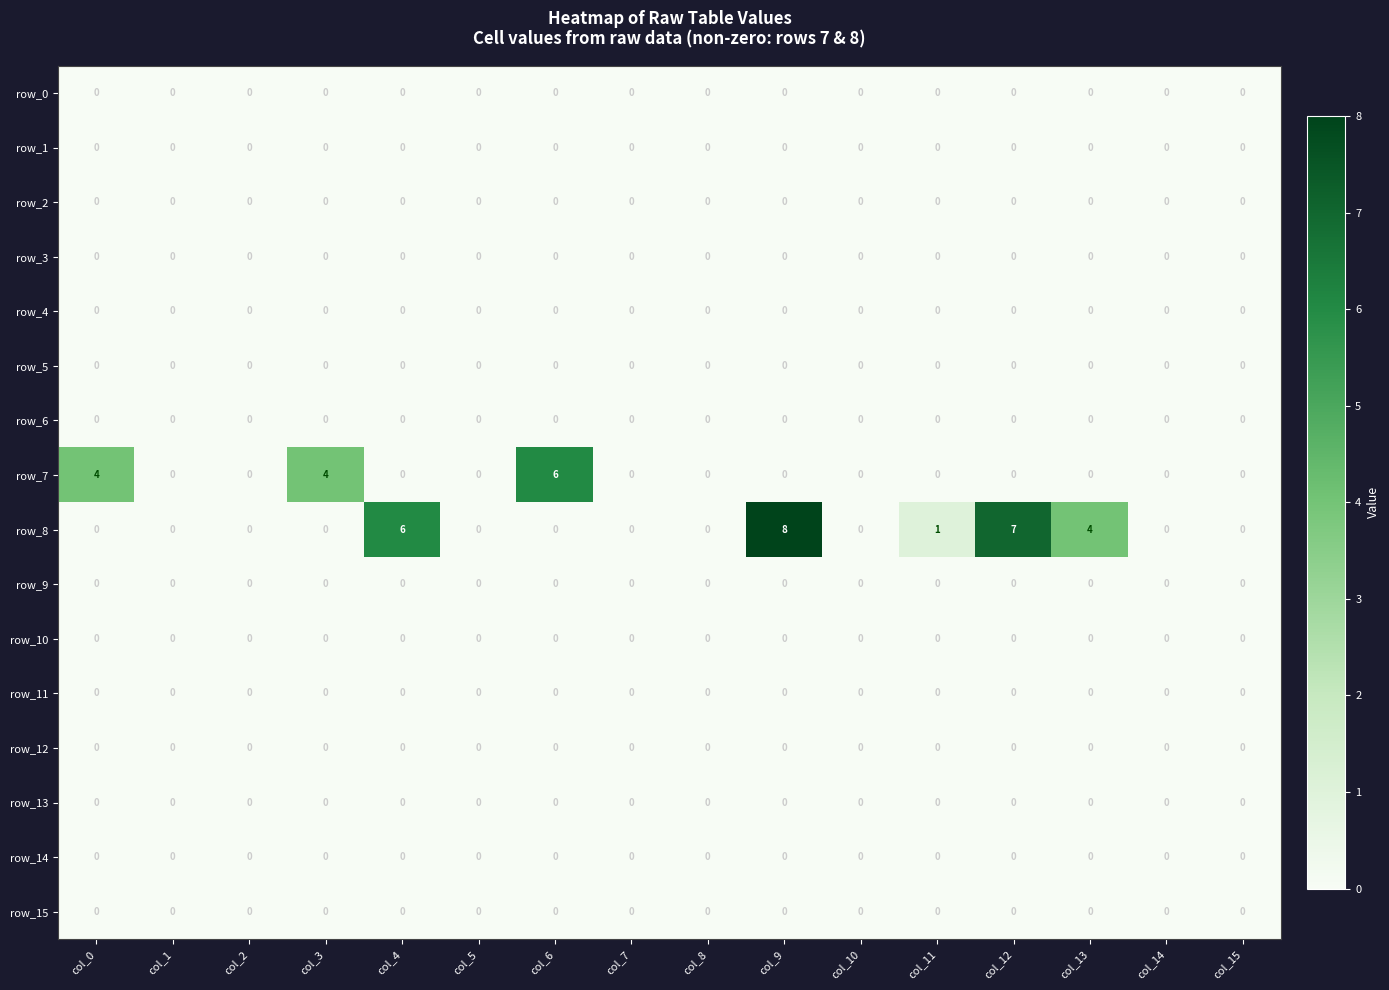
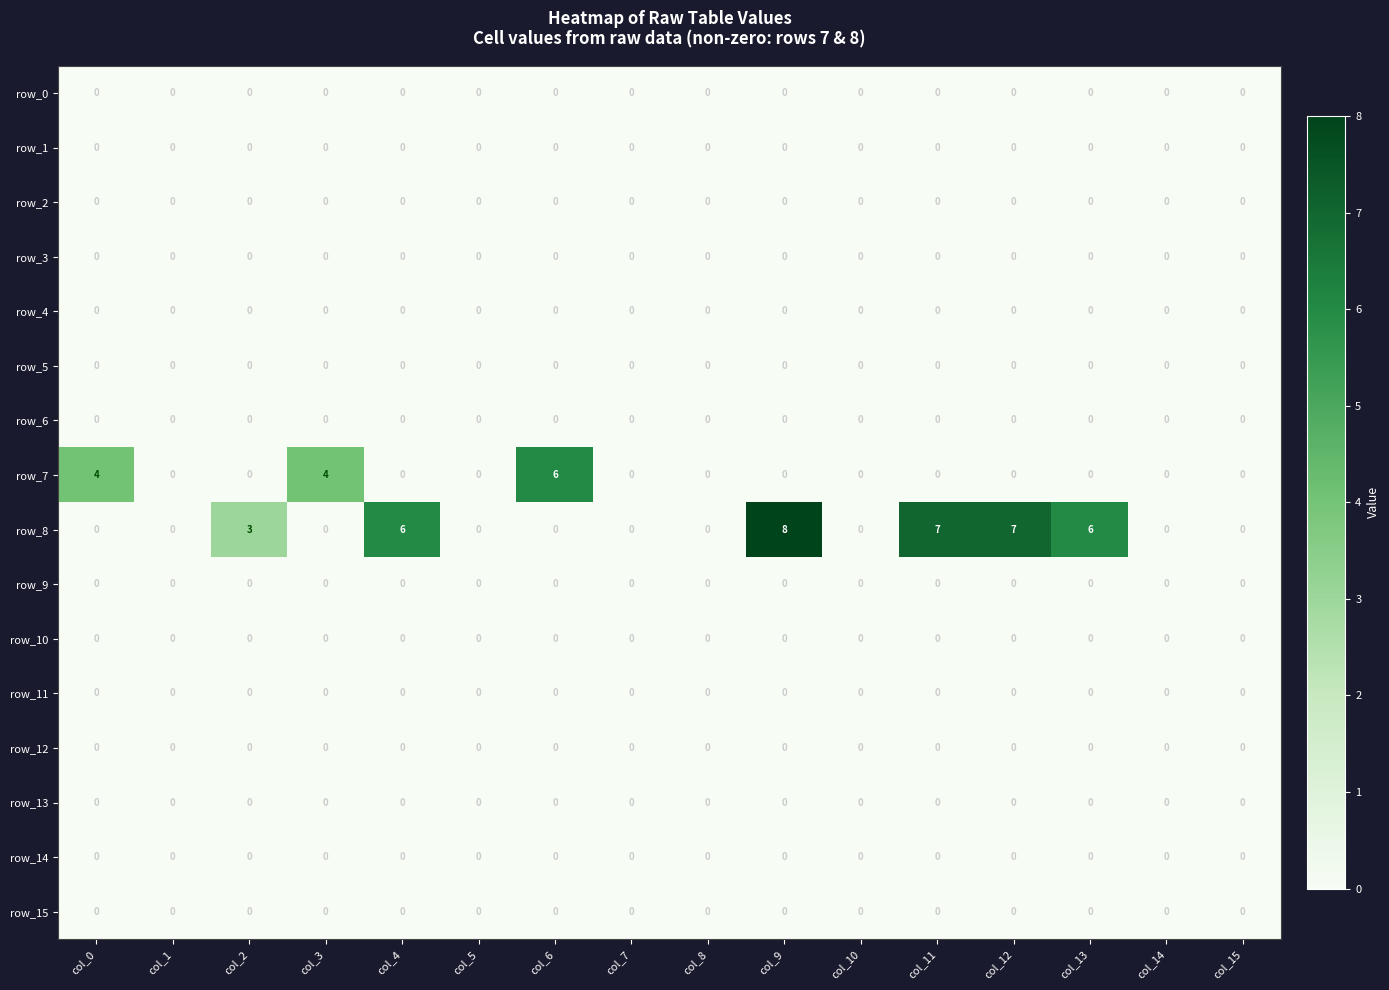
  {
    "row_8": {
      "col_0": 0,
-     "col_2": 0,
+     "col_2": 3,
      "col_3": 0,
      "col_4": 6,
      "col_5": 0,
      "col_6": 0,
      "col_7": 0,
      "col_9": 8,
      "col_10": 0,
-     "col_11": 1,
+     "col_11": 7,
      "col_12": 7,
-     "col_13": 4,
+     "col_13": 6,
      "col_14": 0
    }
  }
